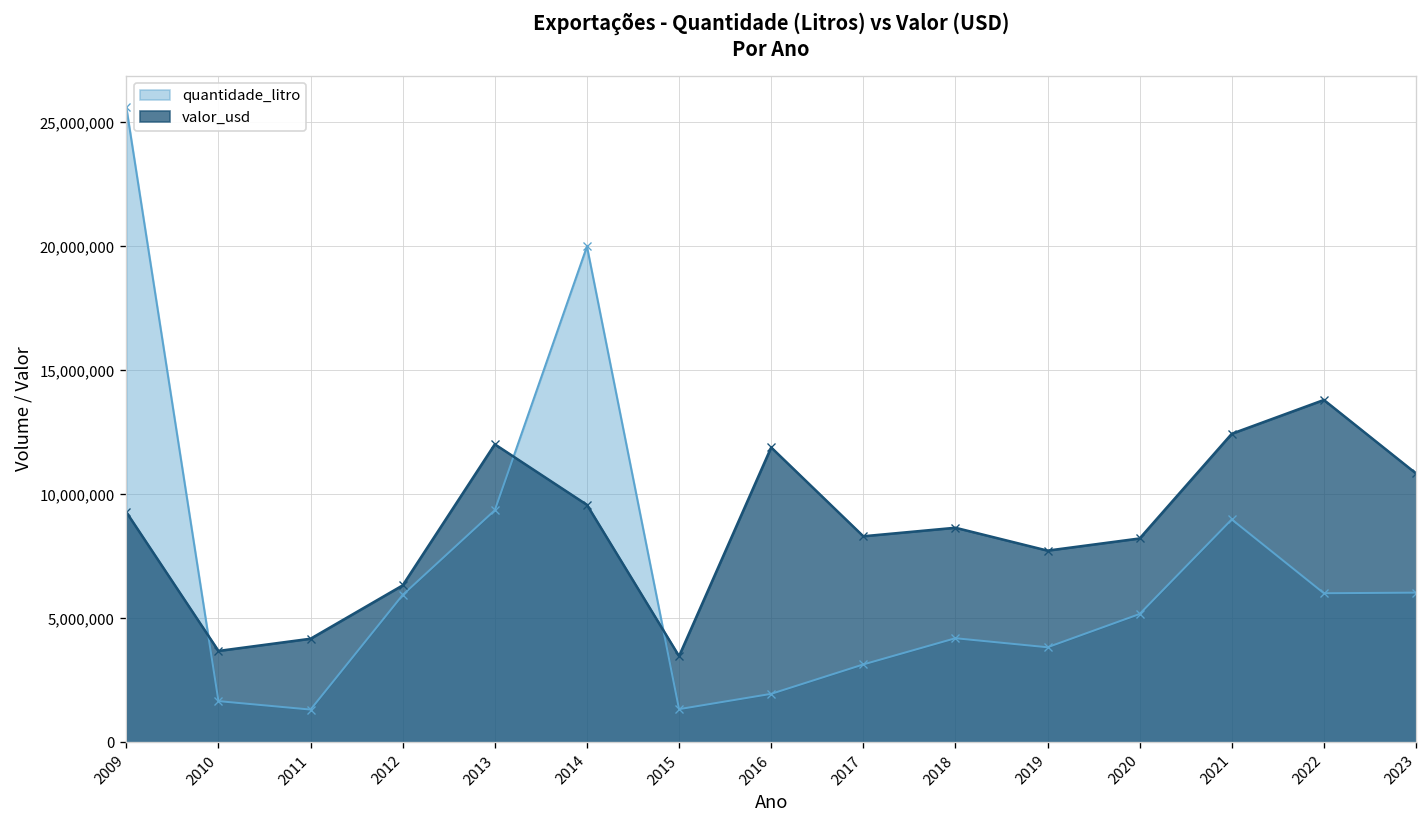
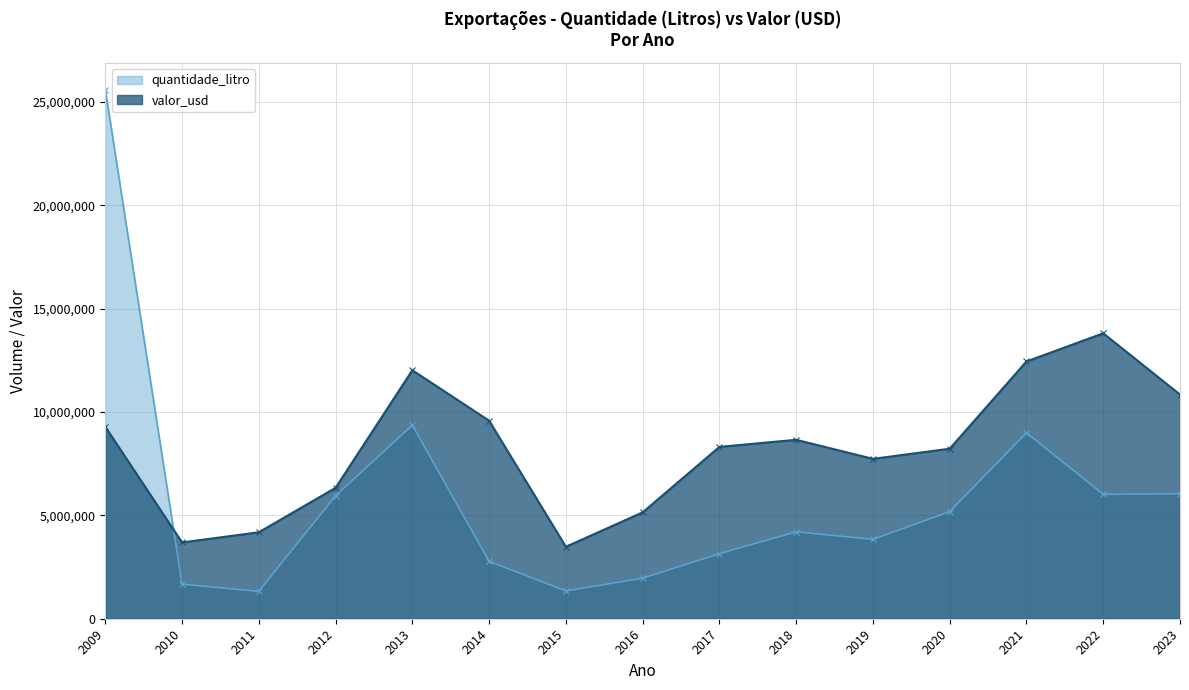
  {
    "quantidade_litro": {
      "2009": "25,600,000",
      "2010": "1,700,000",
      "2011": "1,300,000",
      "2012": "5,900,000",
      "2013": "9,400,000",
-     "2014": "20,000,000",
+     "2014": "2,800,000",
      "2015": "1,300,000",
      "2016": "2,000,000",
      "2017": "3,100,000",
      "2018": "4,200,000",
      "2019": "3,800,000",
      "2020": "5,200,000",
      "2021": "9,000,000",
      "2022": "6,000,000",
      "2023": "6,000,000"
    },
    "valor_usd": {
      "2009": "9,300,000",
      "2010": "3,700,000",
      "2011": "4,200,000",
      "2012": "6,300,000",
      "2013": "12,000,000",
      "2014": "9,600,000",
      "2015": "3,500,000",
-     "2016": "11,900,000",
+     "2016": "5,100,000",
      "2017": "8,300,000",
      "2018": "8,700,000",
      "2019": "7,700,000",
      "2020": "8,200,000",
      "2021": "12,400,000",
      "2022": "13,800,000",
      "2023": "10,800,000"
    }
  }
